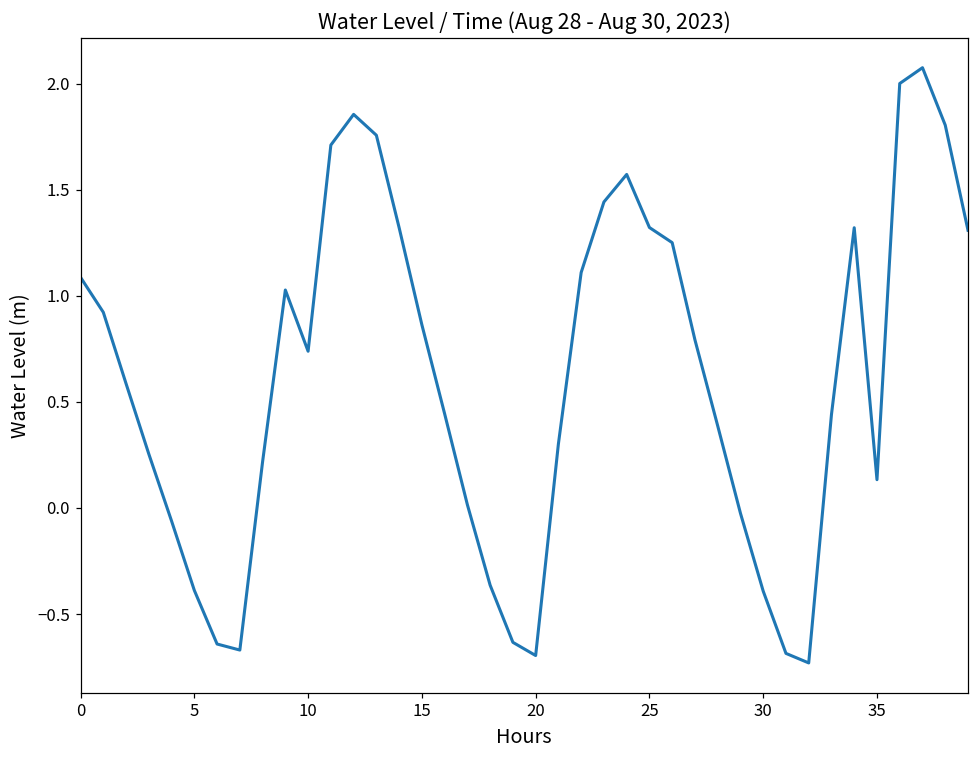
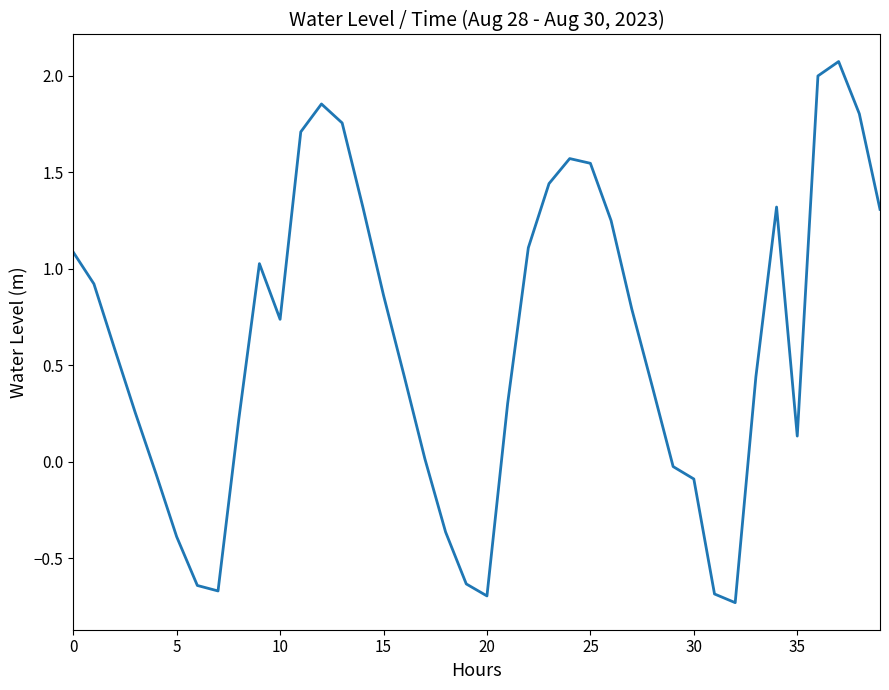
  {
    "0": 1.09,
    "5": -0.39,
    "10": 0.74,
    "15": 0.86,
    "20": -0.70,
-   "25": 1.32,
-   "30": -0.39,
+   "25": 1.55,
+   "30": -0.09,
    "35": 0.13
  }
